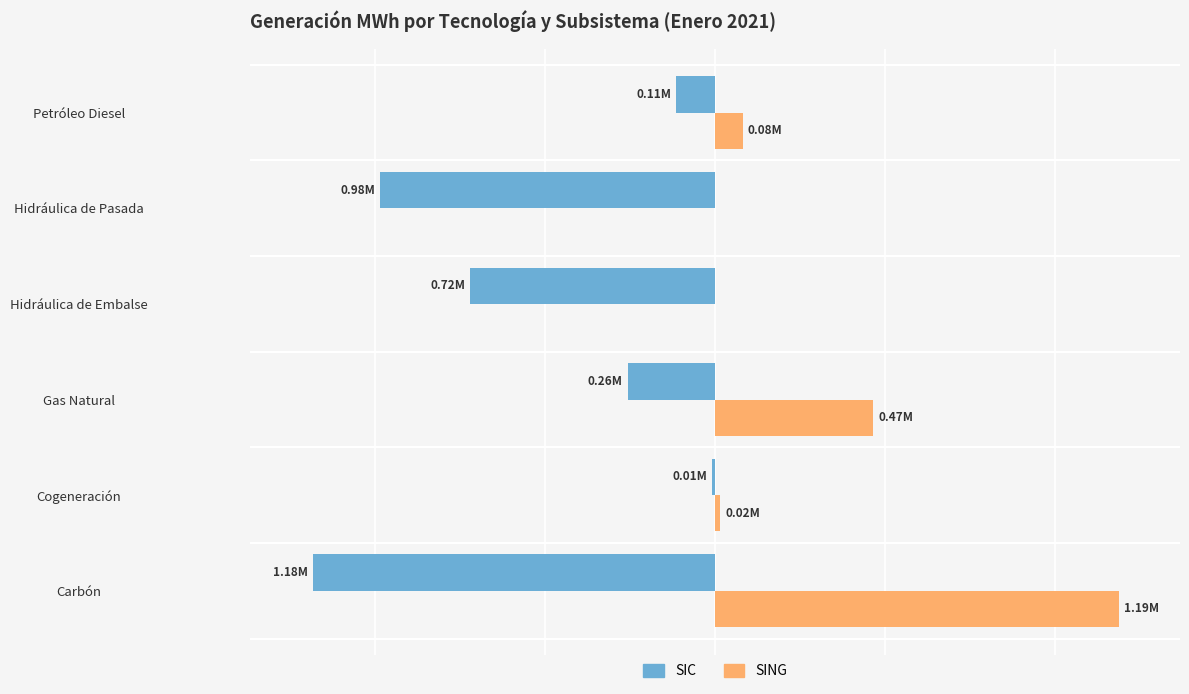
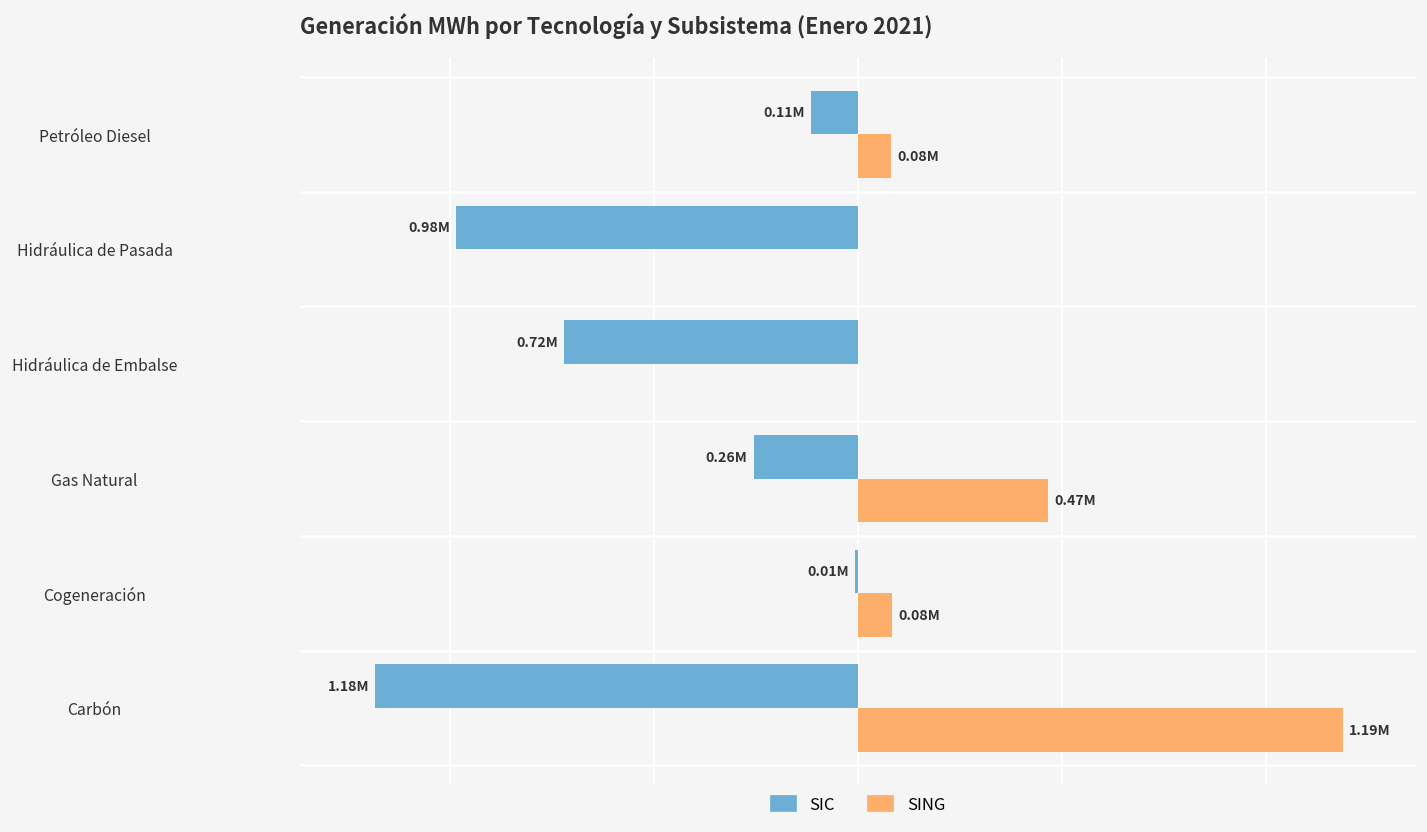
  {
    "SING": {
      "Petróleo Diesel": "0.08M",
      "Gas Natural": "0.47M",
-     "Cogeneración": "0.02M",
+     "Cogeneración": "0.08M",
      "Carbón": "1.19M"
    }
  }
